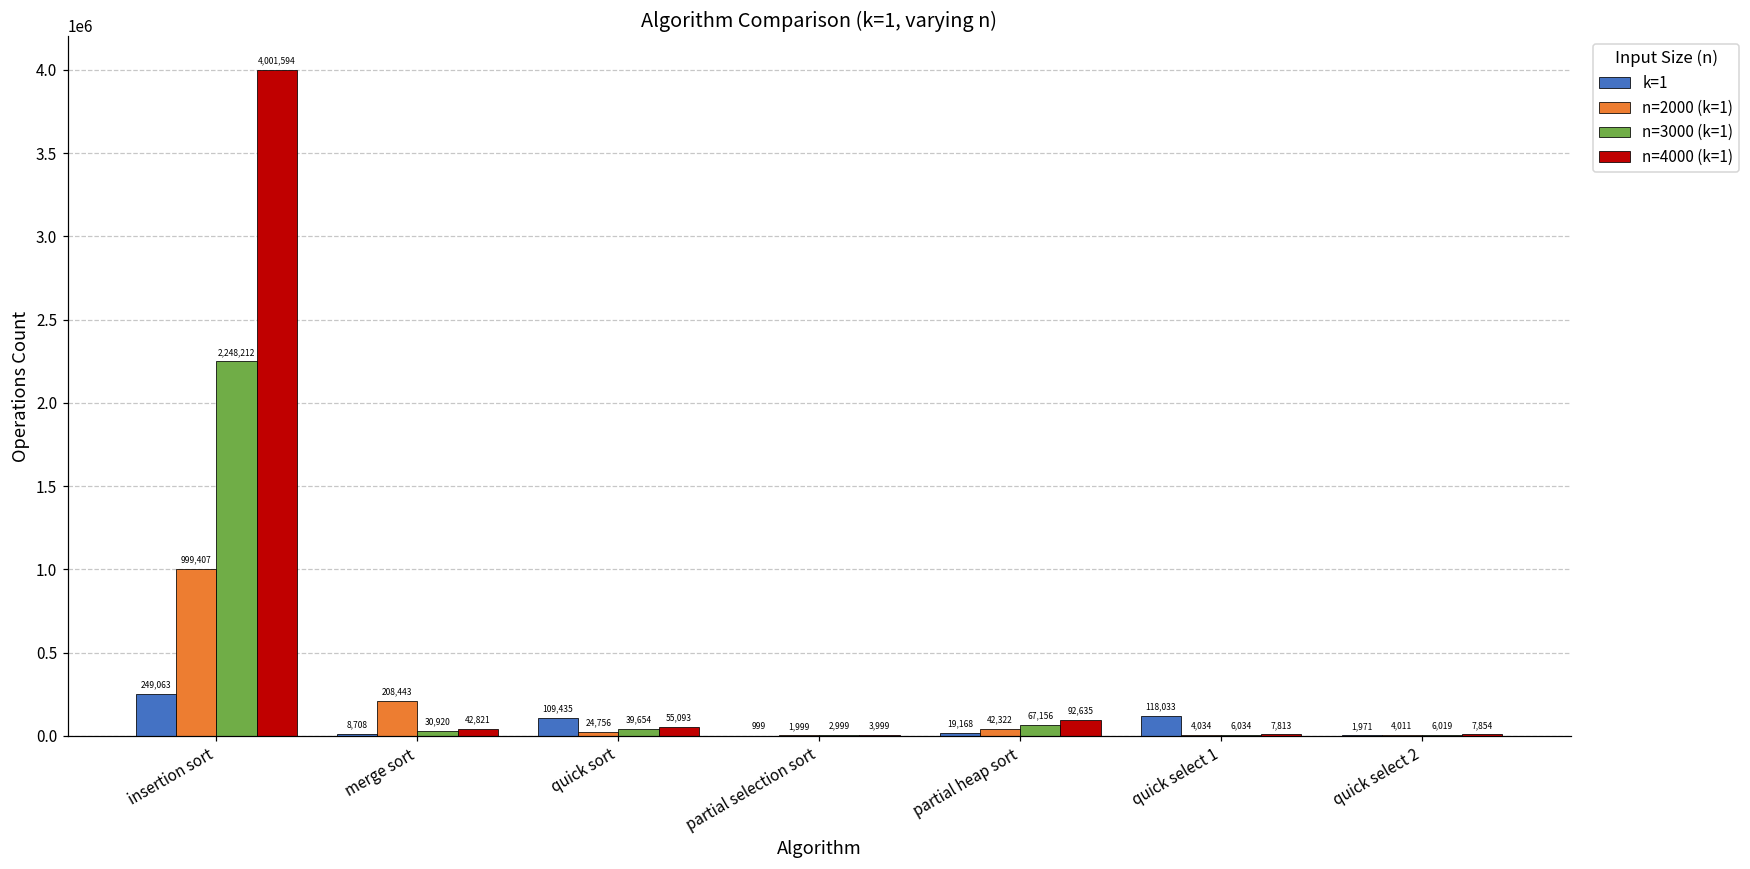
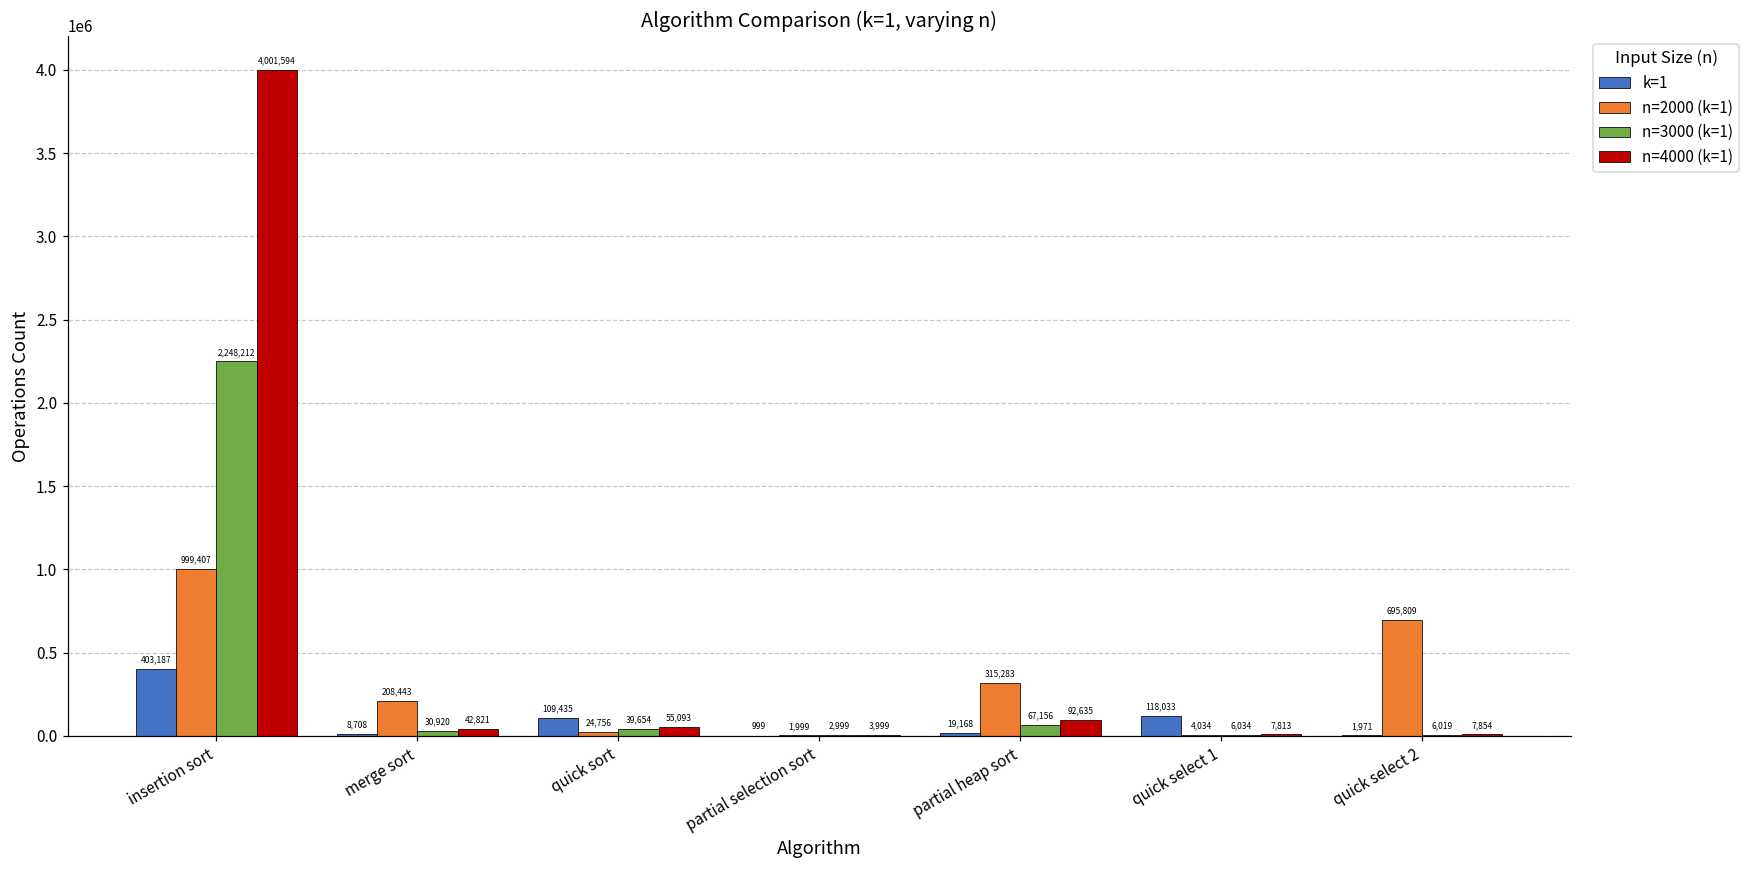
  {
    "k=1": {
-     "insertion sort": "249,063",
+     "insertion sort": "403,187",
      "merge sort": "8,708",
      "quick sort": "109,435",
      "partial selection sort": "999",
      "partial heap sort": "19,168",
      "quick select 1": "118,033",
      "quick select 2": "1,971"
    },
    "n=2000 (k=1)": {
      "insertion sort": "999,407",
      "merge sort": "208,443",
      "quick sort": "24,756",
      "partial selection sort": "1,999",
-     "partial heap sort": "42,322",
+     "partial heap sort": "315,283",
      "quick select 1": "4,034",
-     "quick select 2": "4,011"
+     "quick select 2": "695,809"
    },
    "n=3000 (k=1)": {
      "insertion sort": "2,248,212",
      "merge sort": "30,920",
      "quick sort": "39,654",
      "partial selection sort": "2,999",
      "partial heap sort": "67,156",
      "quick select 1": "6,034",
      "quick select 2": "6,019"
    },
    "n=4000 (k=1)": {
      "insertion sort": "4,001,594",
      "merge sort": "42,821",
      "quick sort": "55,093",
      "partial selection sort": "3,999",
      "partial heap sort": "92,635",
      "quick select 1": "7,813",
      "quick select 2": "7,854"
    }
  }
